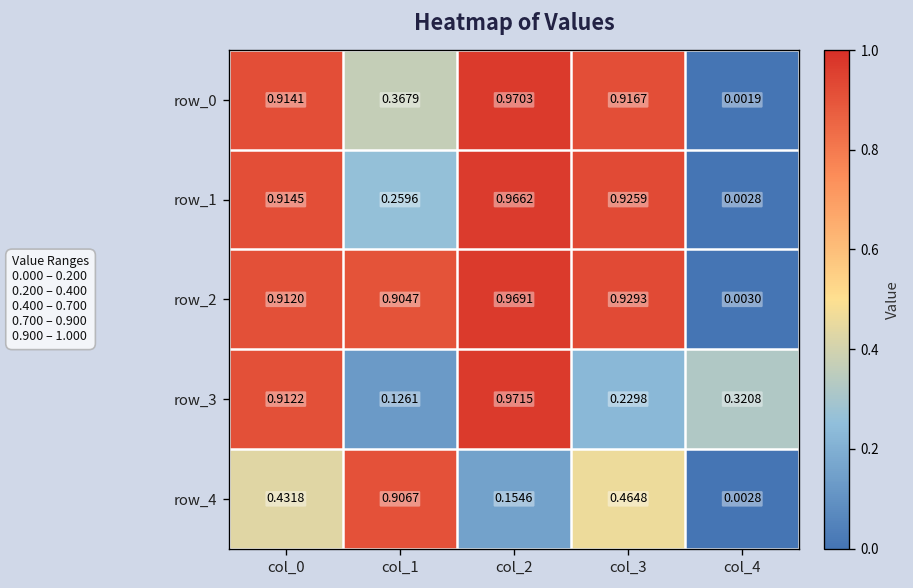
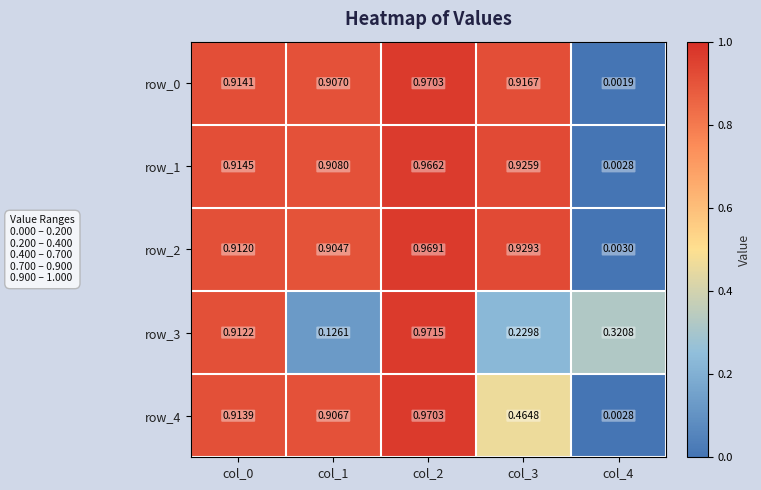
  {
    "row_0": {
-     "col_1": 0.3679
+     "col_1": 0.9070
    },
    "row_1": {
-     "col_1": 0.2596
+     "col_1": 0.9080
    },
    "row_4": {
-     "col_0": 0.4318,
-     "col_2": 0.1546
+     "col_0": 0.9139,
+     "col_2": 0.9703
    }
  }
